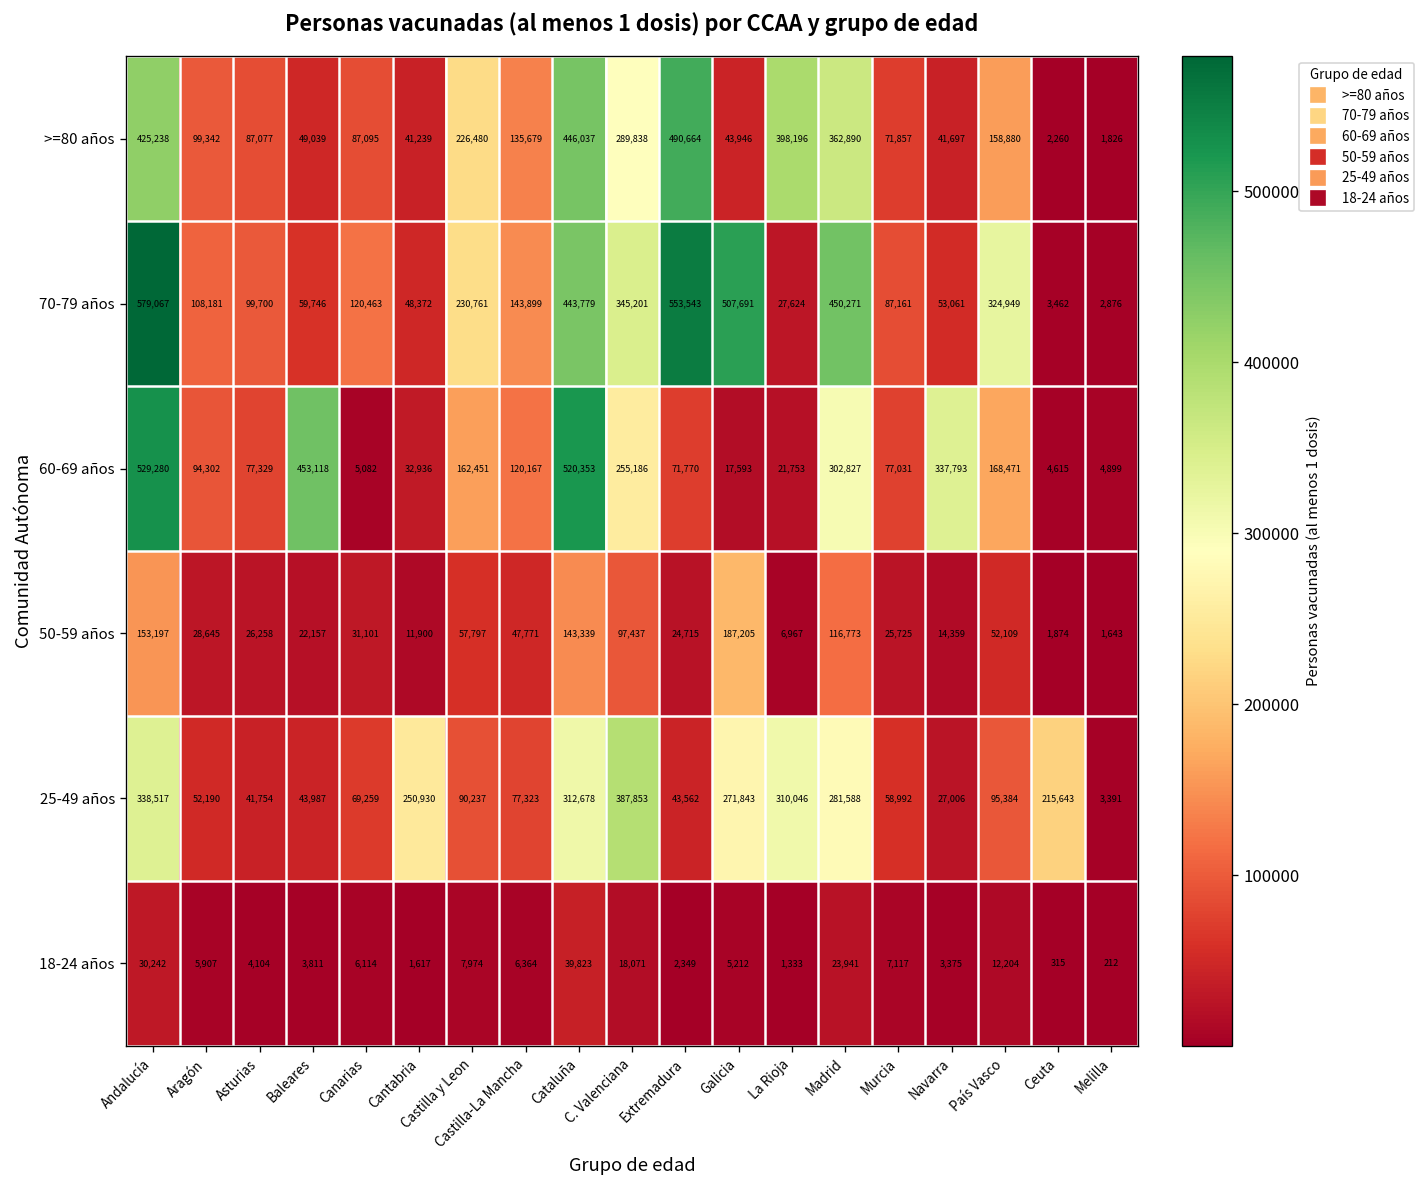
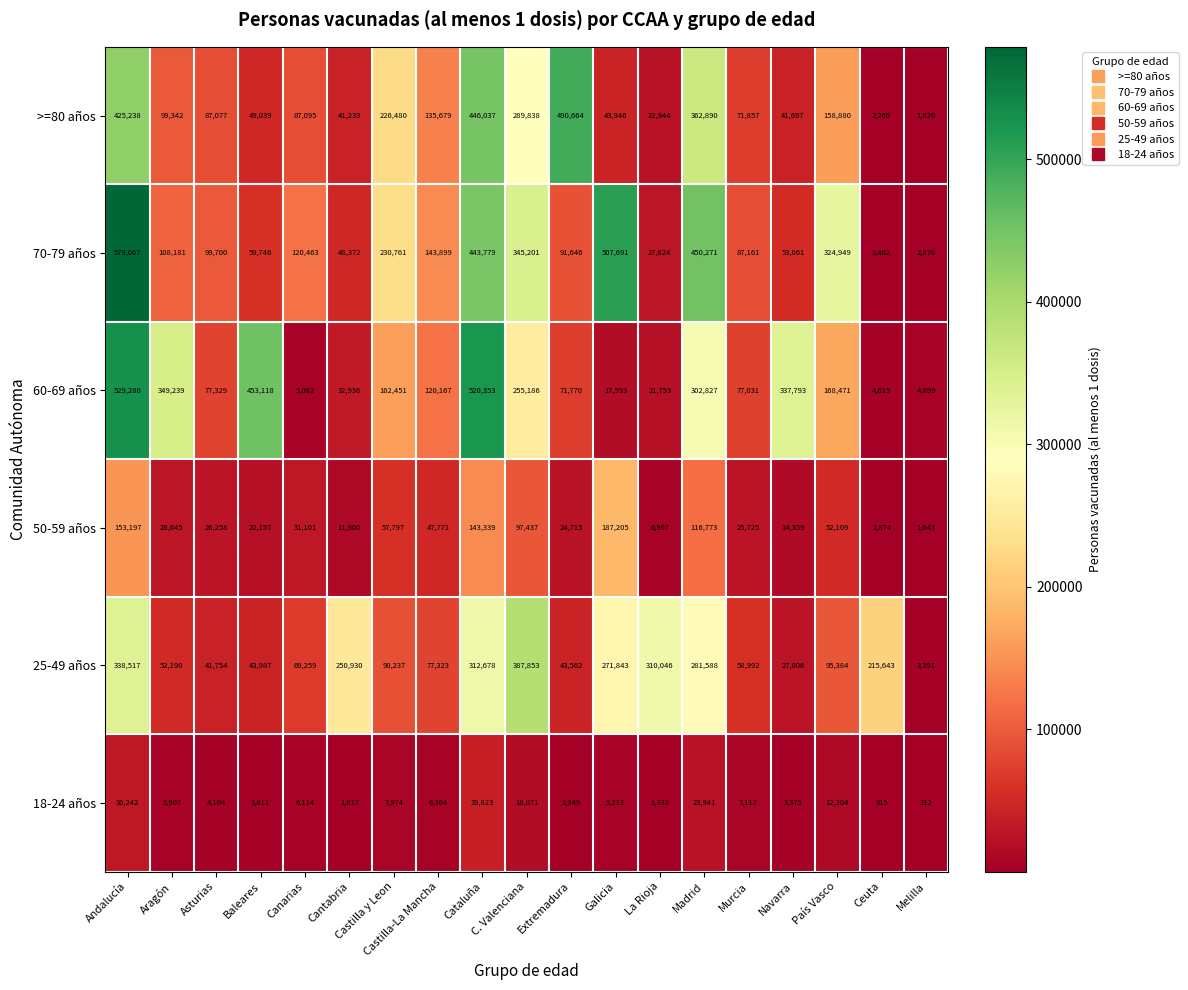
  {
    ">=80 años": {
      "Andalucía": "425,238",
      "Aragón": "99,342",
      "Asturias": "87,077",
      "Baleares": "49,039",
      "Canarias": "87,095",
      "Cantabria": "41,239",
      "Castilla y Leon": "226,480",
      "Castilla-La Mancha": "135,679",
      "Cataluña": "446,037",
      "C. Valenciana": "289,838",
      "Extremadura": "490,664",
      "Galicia": "43,946",
-     "La Rioja": "398,196",
+     "La Rioja": "22,944",
      "Madrid": "362,890",
      "Murcia": "71,857",
      "Navarra": "41,697",
      "País Vasco": "158,880",
      "Ceuta": "2,260",
      "Melilla": "1,826"
    },
    "70-79 años": {
      "Andalucía": "579,067",
      "Aragón": "108,181",
      "Asturias": "99,700",
      "Baleares": "59,746",
      "Canarias": "120,463",
      "Cantabria": "48,372",
      "Castilla y Leon": "230,761",
      "Castilla-La Mancha": "143,899",
      "Cataluña": "443,779",
      "C. Valenciana": "345,201",
-     "Extremadura": "553,543",
+     "Extremadura": "91,646",
      "Galicia": "507,691",
      "La Rioja": "27,624",
      "Madrid": "450,271",
      "Murcia": "87,161",
      "Navarra": "53,061",
      "País Vasco": "324,949",
      "Ceuta": "3,462",
      "Melilla": "2,876"
    },
    "60-69 años": {
      "Andalucía": "529,280",
-     "Aragón": "94,302",
+     "Aragón": "349,239",
      "Asturias": "77,329",
      "Baleares": "453,118",
      "Canarias": "5,082",
      "Cantabria": "32,936",
      "Castilla y Leon": "162,451",
      "Castilla-La Mancha": "120,167",
      "Cataluña": "520,353",
      "C. Valenciana": "255,186",
      "Extremadura": "71,770",
      "Galicia": "17,593",
      "La Rioja": "21,753",
      "Madrid": "302,827",
      "Murcia": "77,031",
      "Navarra": "337,793",
      "País Vasco": "168,471",
      "Ceuta": "4,615",
      "Melilla": "4,899"
    },
    "50-59 años": {
      "Andalucía": "153,197",
      "Aragón": "28,645",
      "Asturias": "26,258",
      "Baleares": "22,157",
      "Canarias": "31,101",
      "Cantabria": "11,900",
      "Castilla y Leon": "57,797",
      "Castilla-La Mancha": "47,771",
      "Cataluña": "143,339",
      "C. Valenciana": "97,437",
      "Extremadura": "24,715",
      "Galicia": "187,205",
      "La Rioja": "6,967",
      "Madrid": "116,773",
      "Murcia": "25,725",
      "Navarra": "14,359",
      "País Vasco": "52,109",
      "Ceuta": "1,874",
      "Melilla": "1,643"
    },
    "25-49 años": {
      "Andalucía": "338,517",
      "Aragón": "52,190",
      "Asturias": "41,754",
      "Baleares": "43,987",
      "Canarias": "69,259",
      "Cantabria": "250,930",
      "Castilla y Leon": "90,237",
      "Castilla-La Mancha": "77,323",
      "Cataluña": "312,678",
      "C. Valenciana": "387,853",
      "Extremadura": "43,562",
      "Galicia": "271,843",
      "La Rioja": "310,046",
      "Madrid": "281,588",
      "Murcia": "58,992",
      "Navarra": "27,006",
      "País Vasco": "95,384",
      "Ceuta": "215,643",
      "Melilla": "3,391"
    },
    "18-24 años": {
      "Andalucía": "30,242",
      "Aragón": "5,907",
      "Asturias": "4,104",
      "Baleares": "3,811",
      "Canarias": "6,114",
      "Cantabria": "1,617",
      "Castilla y Leon": "7,974",
      "Castilla-La Mancha": "6,364",
      "Cataluña": "39,823",
      "C. Valenciana": "18,071",
      "Extremadura": "2,349",
      "Galicia": "5,212",
      "La Rioja": "1,333",
      "Madrid": "23,941",
      "Murcia": "7,117",
      "Navarra": "3,375",
      "País Vasco": "12,204",
      "Ceuta": "315",
      "Melilla": "212"
    }
  }
